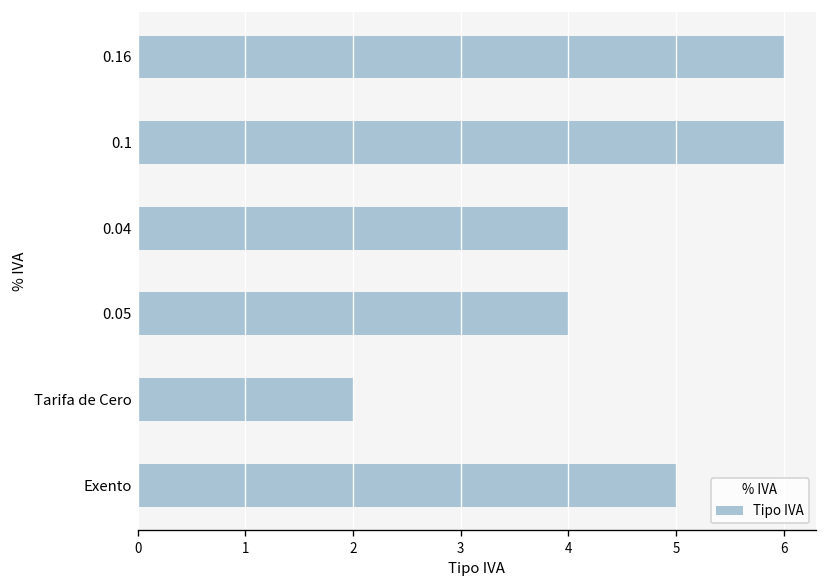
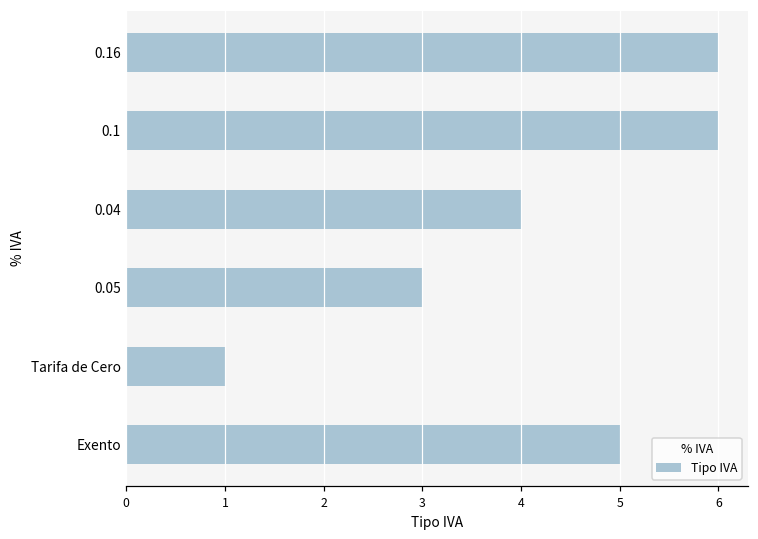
  {
    "0.16": 6,
    "0.1": 6,
    "0.04": 4,
-   "0.05": 4,
-   "Tarifa de Cero": 2,
+   "0.05": 3,
+   "Tarifa de Cero": 1,
    "Exento": 5
  }
